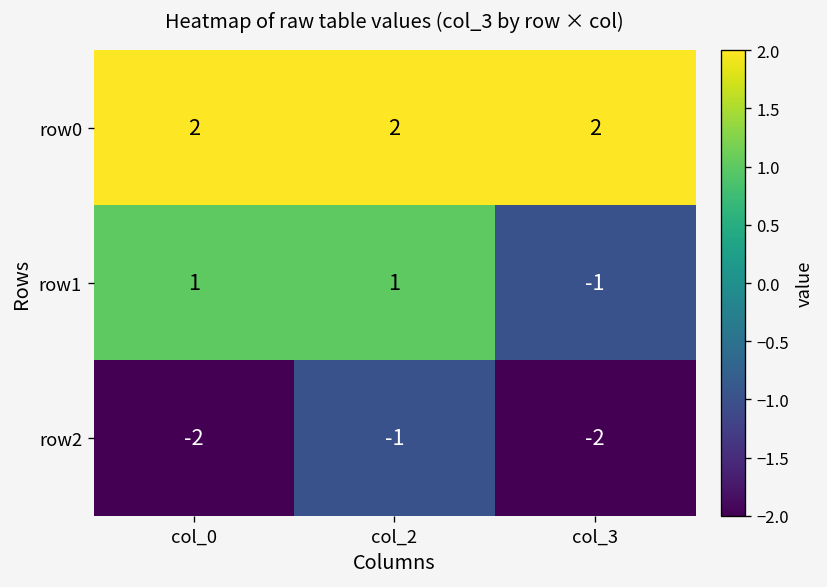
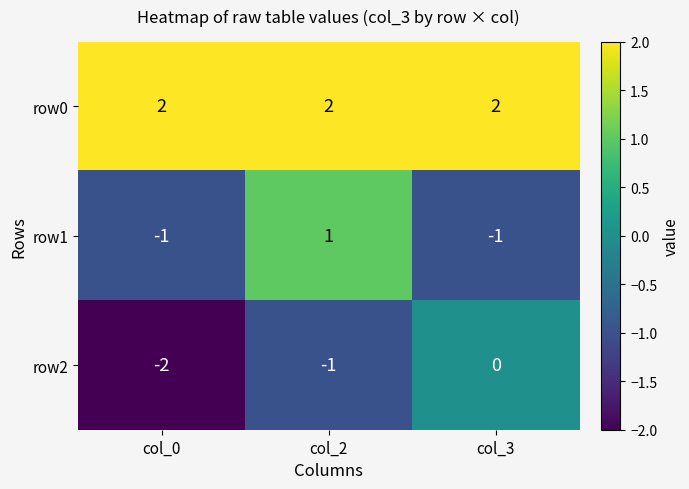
  {
    "row0": {
      "col_0": 2,
      "col_2": 2,
      "col_3": 2
    },
    "row1": {
-     "col_0": 1,
+     "col_0": -1,
      "col_2": 1,
      "col_3": -1
    },
    "row2": {
      "col_0": -2,
      "col_2": -1,
-     "col_3": -2
+     "col_3": 0
    }
  }
